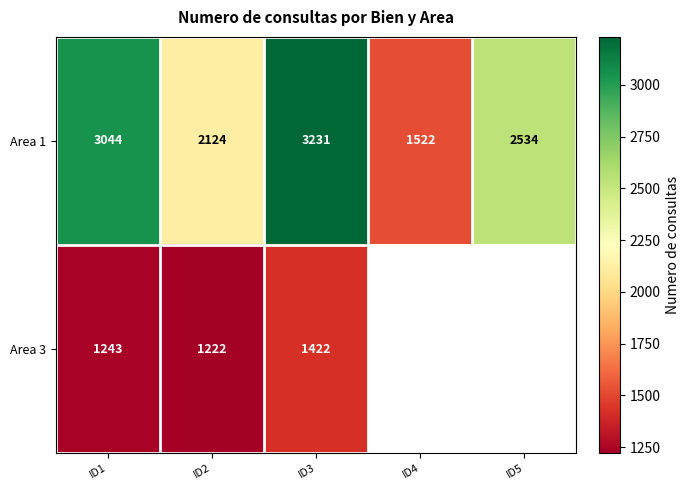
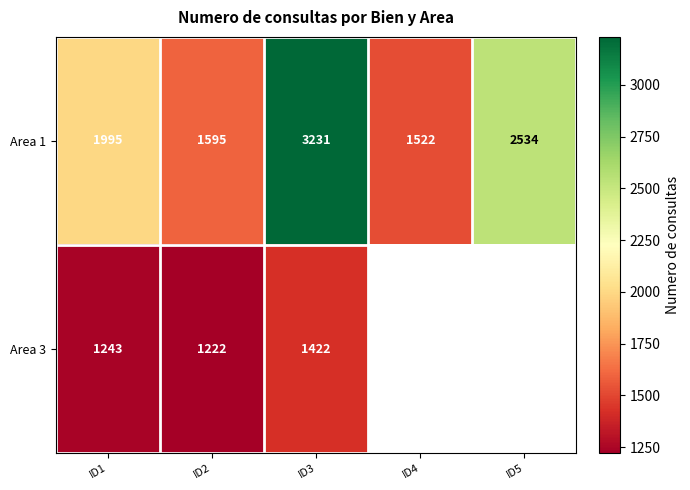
  {
    "Area 1": {
-     "ID1": 3044,
-     "ID2": 2124,
+     "ID1": 1995,
+     "ID2": 1595,
      "ID3": 3231,
      "ID4": 1522,
      "ID5": 2534
    },
    "Area 3": {
      "ID1": 1243,
      "ID2": 1222,
      "ID3": 1422
    }
  }
